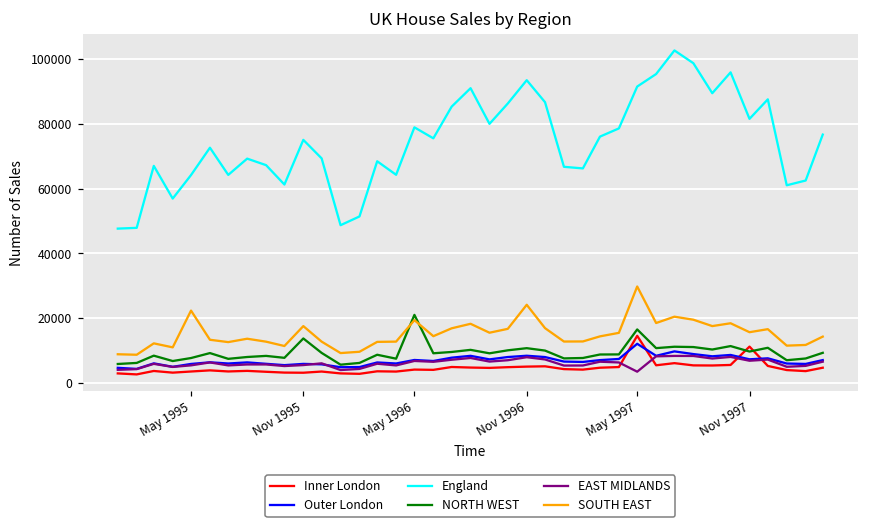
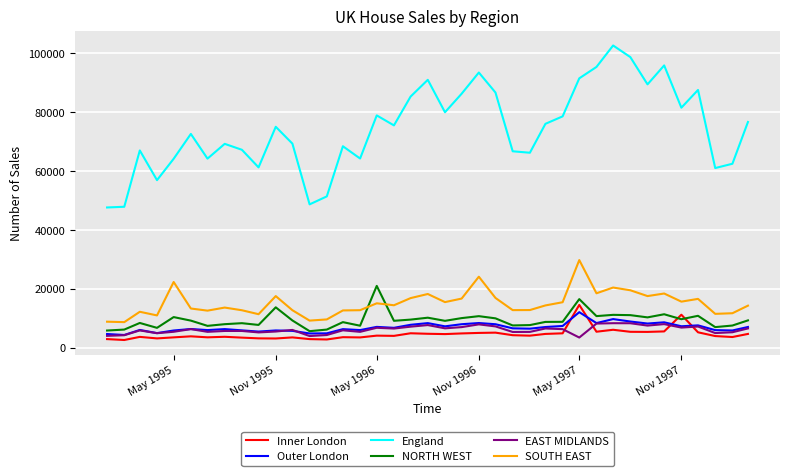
  {
    "Inner London": {
      "May 1995": 3000,
      "Nov 1995": 3000,
      "May 1996": 4000,
      "Nov 1996": 5000,
      "May 1997": 15000,
      "Nov 1997": 11000
    },
    "Outer London": {
      "May 1997": 12000
    },
    "England": {
      "May 1995": 64000,
      "Nov 1995": 75000,
      "May 1996": 79000,
      "Nov 1996": 94000,
      "May 1997": 92000,
      "Nov 1997": 82000
    },
    "NORTH WEST": {
-     "May 1995": 8000,
+     "May 1995": 10000,
      "Nov 1995": 14000,
      "May 1996": 21000,
      "Nov 1996": 11000,
      "May 1997": 16000,
      "Nov 1997": 10000
    },
    "EAST MIDLANDS": {
      "May 1997": 3000
    },
    "SOUTH EAST": {
      "May 1995": 22000,
      "Nov 1995": 18000,
-     "May 1996": 19000,
+     "May 1996": 15000,
      "Nov 1996": 24000,
      "May 1997": 30000,
      "Nov 1997": 16000
    }
  }
